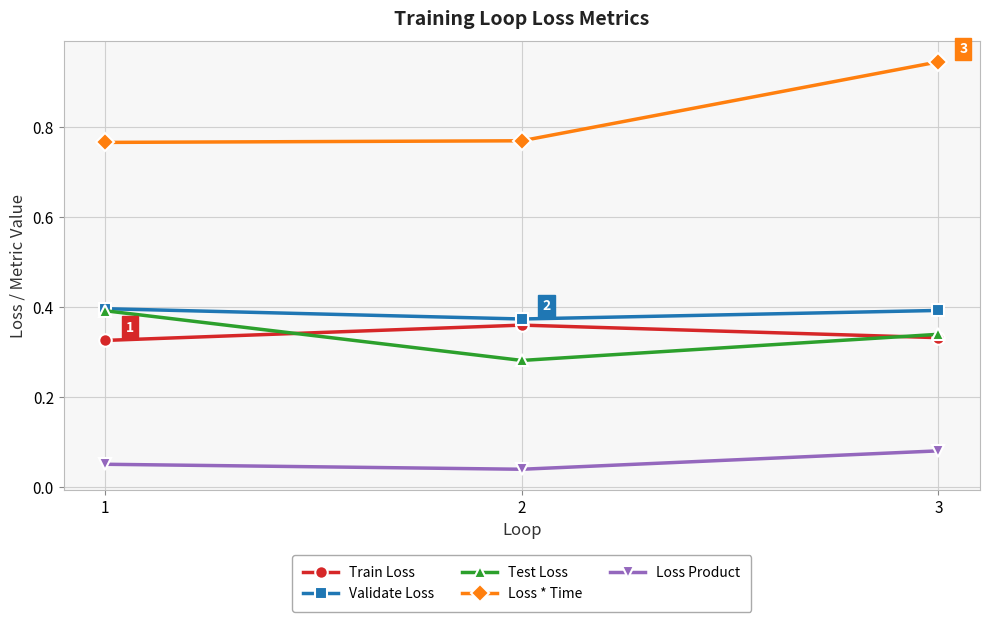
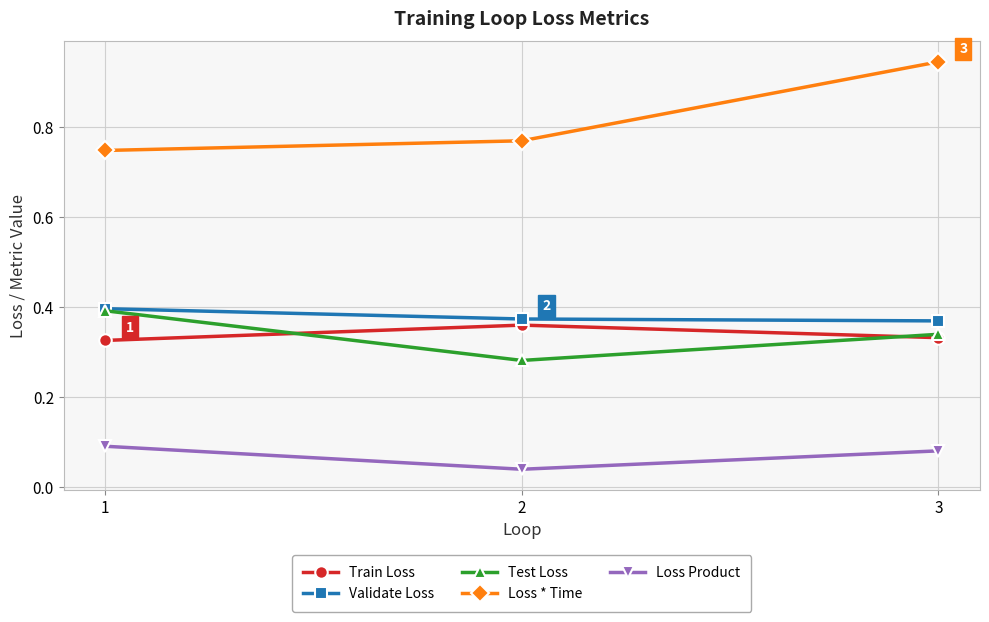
  {
    "Train Loss": {
      "2": 0.36,
      "3": 0.33
    },
    "Validate Loss": {
-     "3": 0.39
+     "3": 0.37
    },
    "Test Loss": {
      "2": 0.28,
      "3": 0.34
    },
    "Loss * Time": {
-     "1": 0.77,
+     "1": 0.75,
      "2": 0.77
    },
    "Loss Product": {
-     "1": 0.05,
+     "1": 0.09,
      "2": 0.04,
      "3": 0.08
    }
  }
